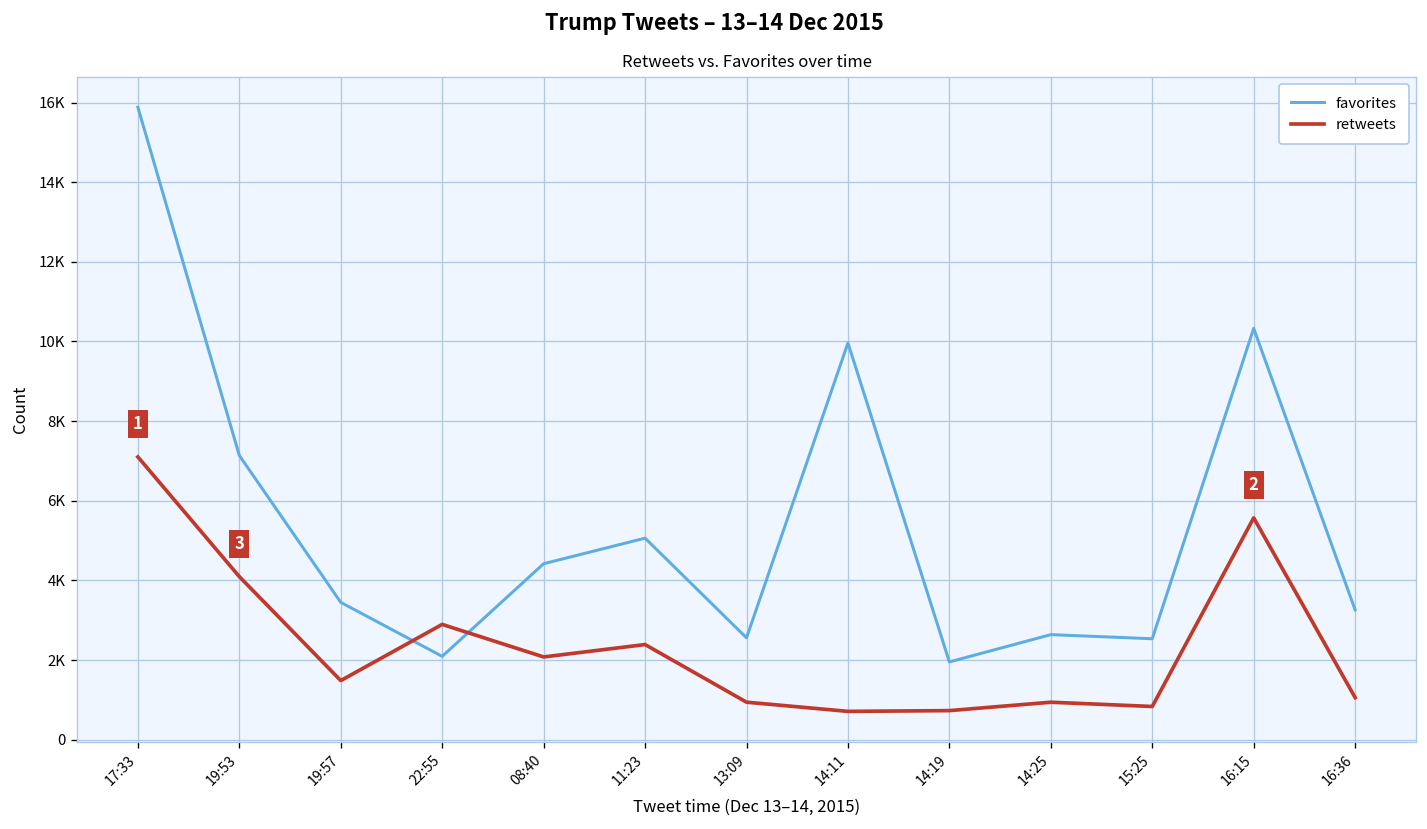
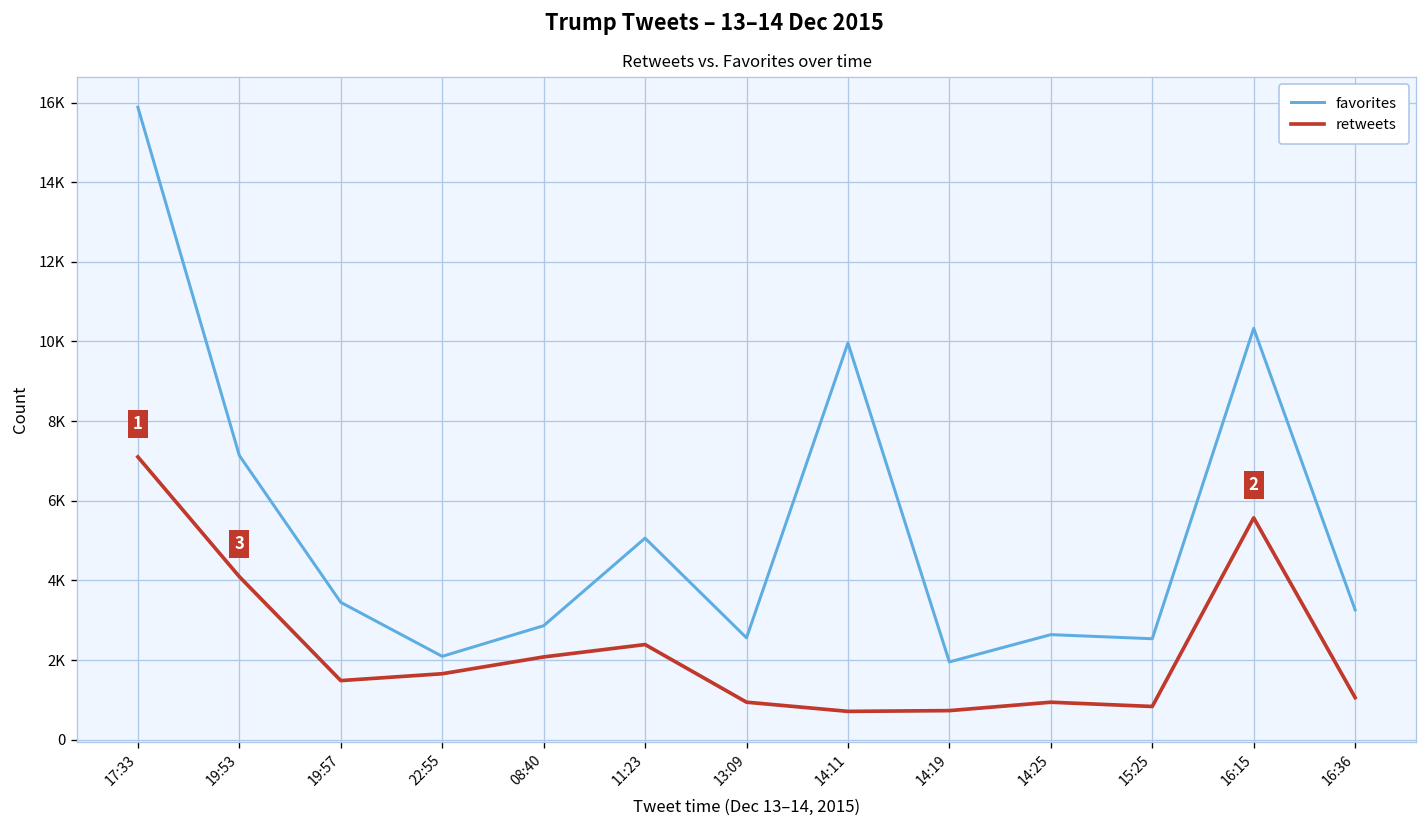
  {
    "favorites": {
      "17:33": 15900,
      "19:53": 7100,
      "19:57": 3400,
      "22:55": 2100,
-     "08:40": 4400,
+     "08:40": 2900,
      "11:23": 5100,
      "13:09": 2600,
      "14:11": 10000,
      "14:19": 2000,
      "14:25": 2600,
      "15:25": 2500,
      "16:15": 10300,
      "16:36": 3300
    },
    "retweets": {
      "19:57": 1500,
-     "22:55": 2900,
+     "22:55": 1700,
      "08:40": 2100,
      "11:23": 2400,
      "13:09": 900,
      "14:11": 700,
      "14:19": 700,
      "14:25": 900,
      "15:25": 800,
      "16:36": 1100
    }
  }
